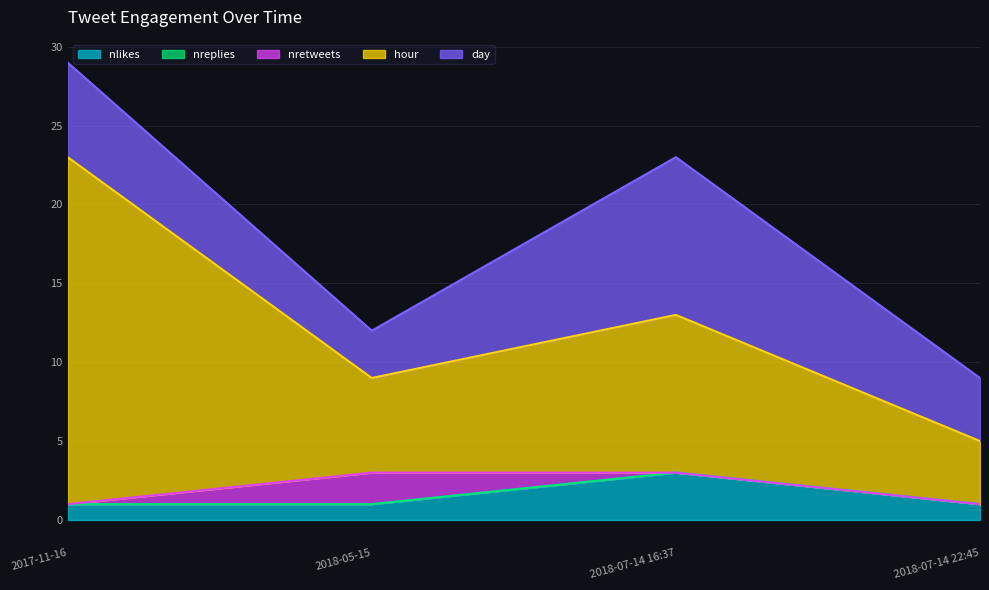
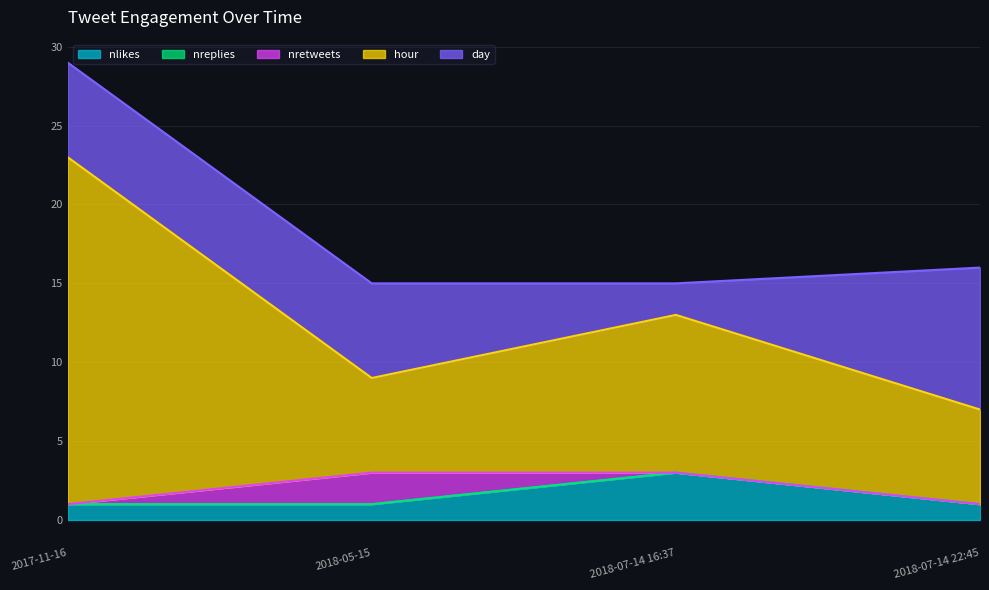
  {
    "nreplies": {
      "2018-05-15": 1
    },
    "nretweets": {
      "2018-05-15": 3
    },
    "hour": {
      "2017-11-16": 22,
      "2018-05-15": 6,
      "2018-07-14 16:37": 10,
-     "2018-07-14 22:45": 4
+     "2018-07-14 22:45": 6
    },
    "day": {
      "2017-11-16": 6,
-     "2018-05-15": 3,
-     "2018-07-14 16:37": 10,
-     "2018-07-14 22:45": 4
+     "2018-05-15": 6,
+     "2018-07-14 16:37": 2,
+     "2018-07-14 22:45": 9
    }
  }
